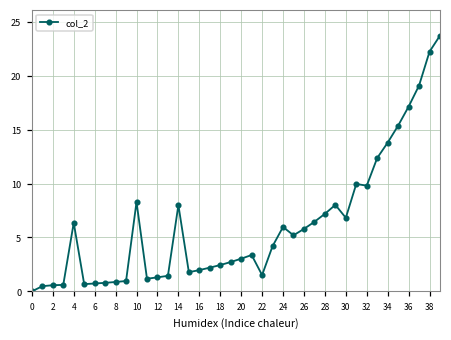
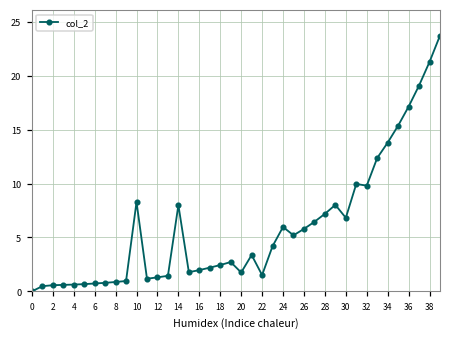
  {
    "0": 0,
    "2": 1,
-   "4": 6,
+   "4": 1,
    "6": 1,
    "8": 1,
    "10": 8,
    "12": 1,
    "14": 8,
    "16": 2,
    "18": 2,
-   "20": 3,
+   "20": 2,
    "22": 2,
    "24": 6,
    "26": 6,
    "28": 7,
    "30": 7,
    "32": 10,
    "34": 14,
    "36": 17,
-   "38": 22
+   "38": 21
  }
